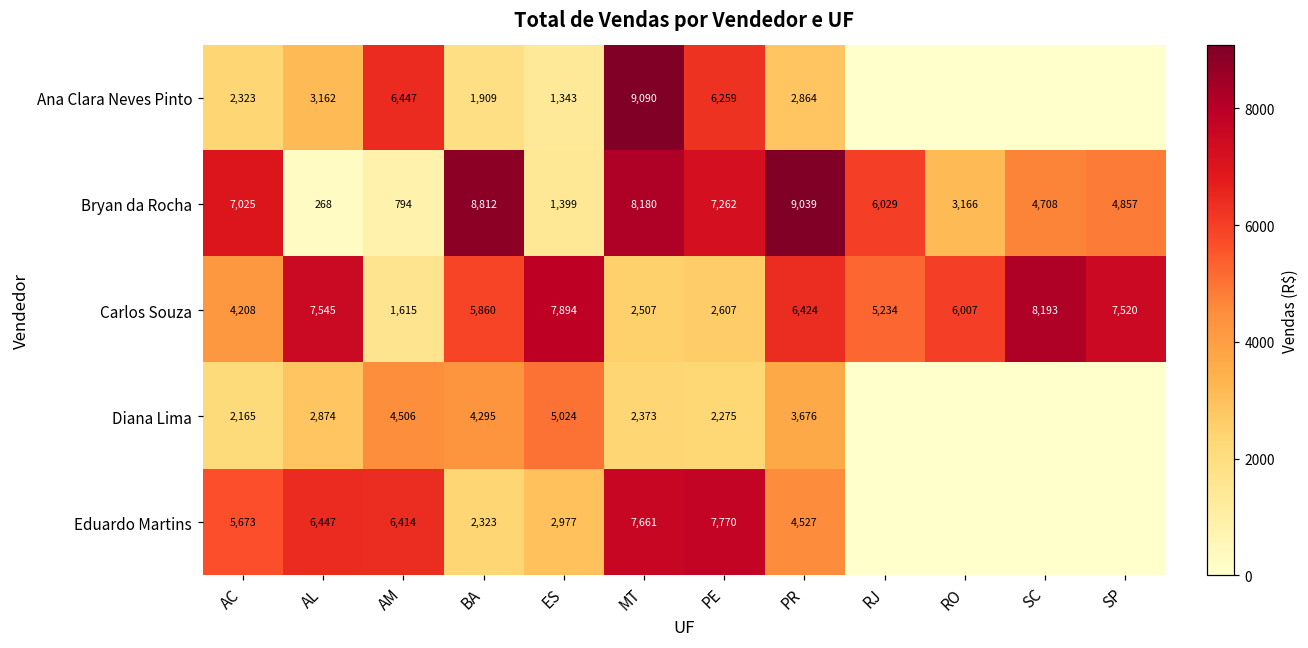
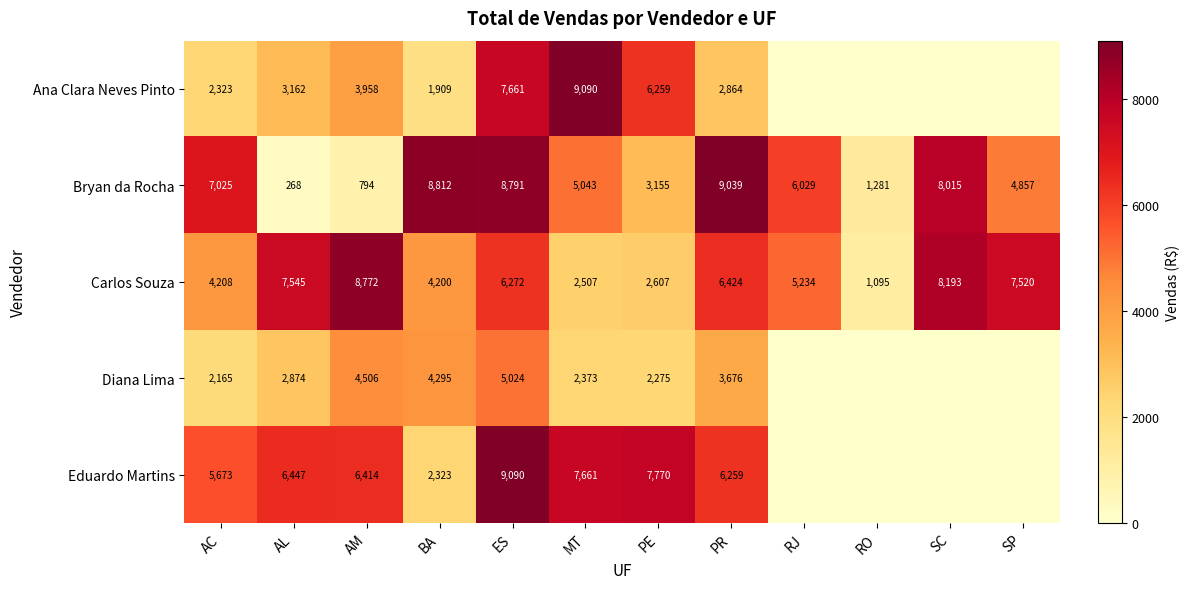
  {
    "Ana Clara Neves Pinto": {
      "AC": "2,323",
      "AL": "3,162",
-     "AM": "6,447",
+     "AM": "3,958",
      "BA": "1,909",
-     "ES": "1,343",
+     "ES": "7,661",
      "MT": "9,090",
      "PE": "6,259",
      "PR": "2,864"
    },
    "Bryan da Rocha": {
      "AC": "7,025",
      "AL": "268",
      "AM": "794",
      "BA": "8,812",
-     "ES": "1,399",
-     "MT": "8,180",
-     "PE": "7,262",
+     "ES": "8,791",
+     "MT": "5,043",
+     "PE": "3,155",
      "PR": "9,039",
      "RJ": "6,029",
-     "RO": "3,166",
-     "SC": "4,708",
+     "RO": "1,281",
+     "SC": "8,015",
      "SP": "4,857"
    },
    "Carlos Souza": {
      "AC": "4,208",
      "AL": "7,545",
-     "AM": "1,615",
-     "BA": "5,860",
-     "ES": "7,894",
+     "AM": "8,772",
+     "BA": "4,200",
+     "ES": "6,272",
      "MT": "2,507",
      "PE": "2,607",
      "PR": "6,424",
      "RJ": "5,234",
-     "RO": "6,007",
+     "RO": "1,095",
      "SC": "8,193",
      "SP": "7,520"
    },
    "Diana Lima": {
      "AC": "2,165",
      "AL": "2,874",
      "AM": "4,506",
      "BA": "4,295",
      "ES": "5,024",
      "MT": "2,373",
      "PE": "2,275",
      "PR": "3,676"
    },
    "Eduardo Martins": {
      "AC": "5,673",
      "AL": "6,447",
      "AM": "6,414",
      "BA": "2,323",
-     "ES": "2,977",
+     "ES": "9,090",
      "MT": "7,661",
      "PE": "7,770",
-     "PR": "4,527"
+     "PR": "6,259"
    }
  }
